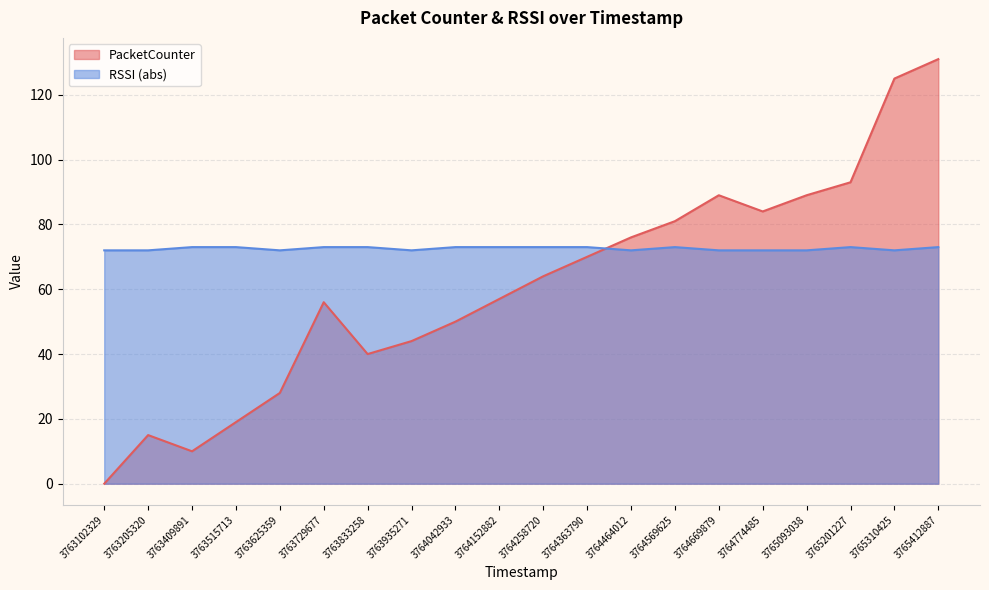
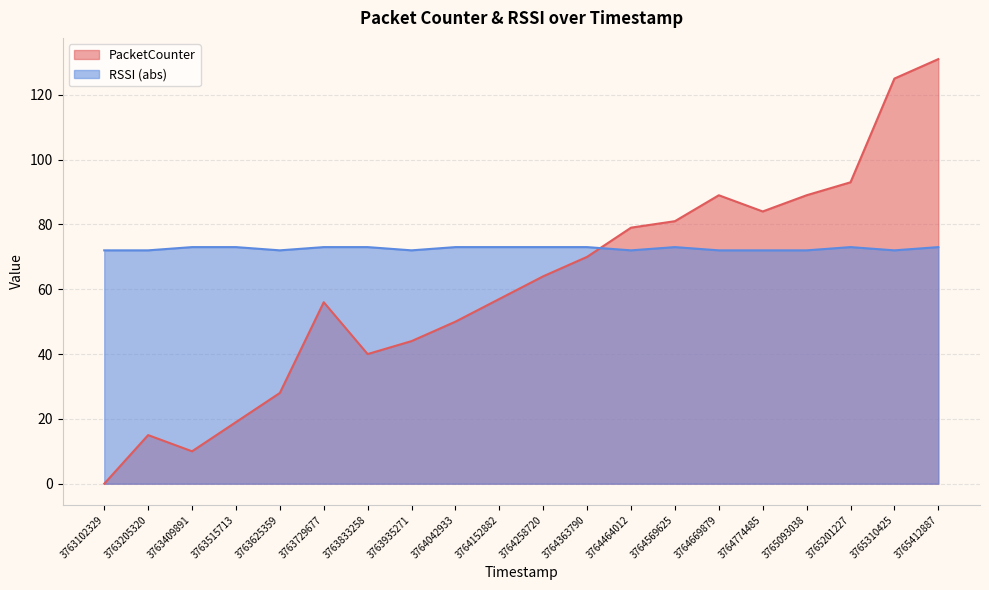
  {
    "PacketCounter": {
      "3763102329": 0,
      "3763205320": 15,
      "3763409891": 10,
      "3763515713": 19,
      "3763625359": 28,
      "3763729677": 56,
      "3763833258": 40,
      "3763935271": 44,
      "3764042933": 50,
      "3764152882": 57,
      "3764258720": 64,
      "3764363790": 70,
-     "3764464012": 76,
+     "3764464012": 79,
      "3764569625": 81,
      "3764669879": 89,
      "3764774485": 84,
      "3765093038": 89,
      "3765201227": 93,
      "3765310425": 125,
      "3765412887": 131
    },
    "RSSI (abs)": {
      "3763102329": 72,
      "3763205320": 72,
      "3763409891": 73,
      "3763515713": 73,
      "3763625359": 72,
      "3763729677": 73,
      "3763833258": 73,
      "3763935271": 72,
      "3764042933": 73,
      "3764152882": 73,
      "3764258720": 73,
      "3764363790": 73,
      "3764464012": 72,
      "3764569625": 73,
      "3764669879": 72,
      "3764774485": 72,
      "3765093038": 72,
      "3765201227": 73,
      "3765310425": 72,
      "3765412887": 73
    }
  }
